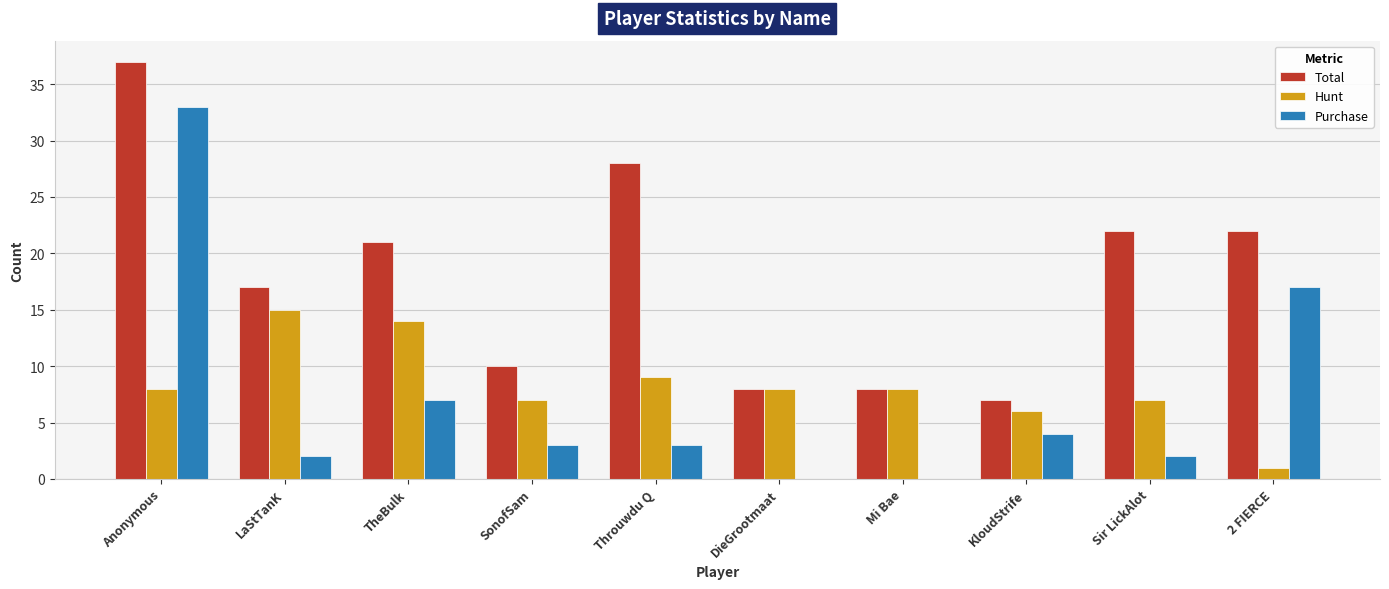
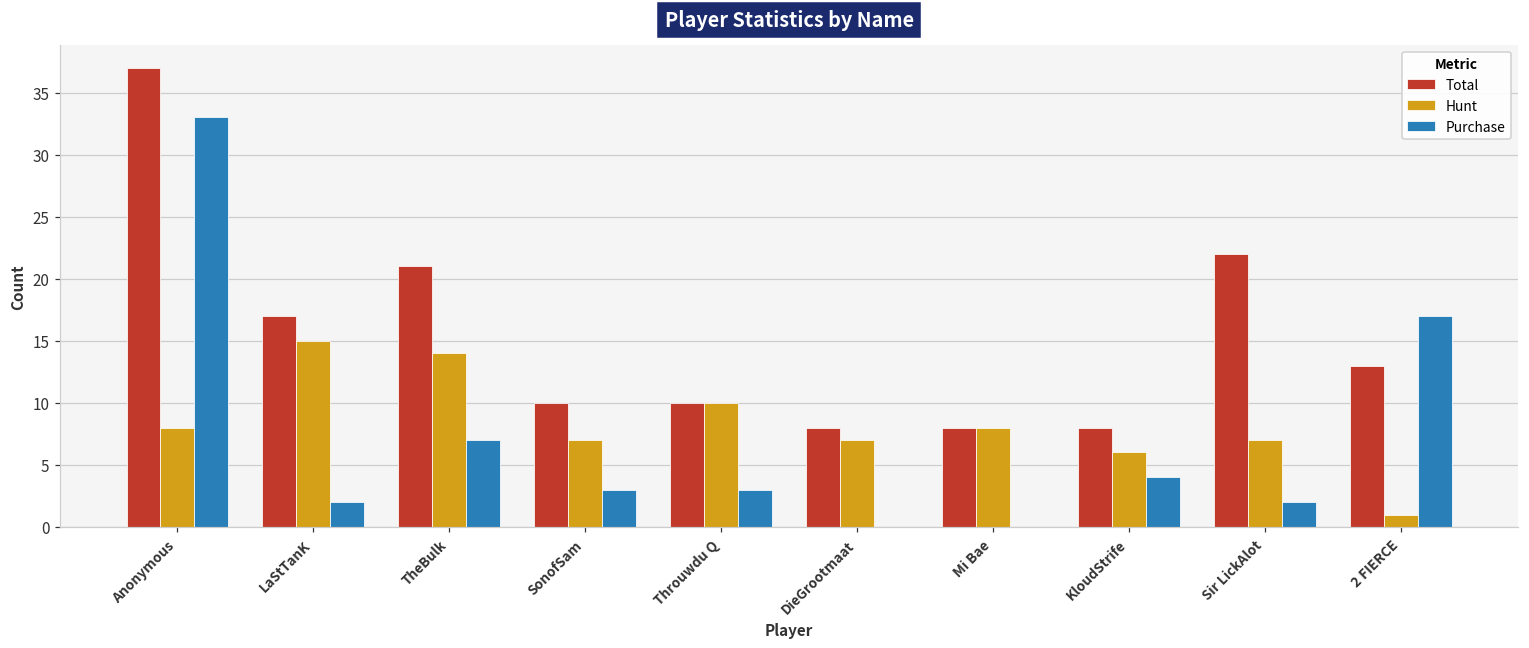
  {
    "Total": {
      "Anonymous": 37,
      "LaStTanK": 17,
      "TheBulk": 21,
      "SonofSam": 10,
-     "Throuwdu Q": 28,
+     "Throuwdu Q": 10,
      "DieGrootmaat": 8,
      "Mi Bae": 8,
-     "KloudStrife": 7,
+     "KloudStrife": 8,
      "Sir LickAlot": 22,
-     "2 FIERCE": 22
+     "2 FIERCE": 13
    },
    "Hunt": {
      "Anonymous": 8,
      "LaStTanK": 15,
      "TheBulk": 14,
      "SonofSam": 7,
-     "Throuwdu Q": 9,
-     "DieGrootmaat": 8,
+     "Throuwdu Q": 10,
+     "DieGrootmaat": 7,
      "Mi Bae": 8,
      "KloudStrife": 6,
      "Sir LickAlot": 7,
      "2 FIERCE": 1
    },
    "Purchase": {
      "Anonymous": 33,
      "LaStTanK": 2,
      "TheBulk": 7,
      "SonofSam": 3,
      "Throuwdu Q": 3,
      "DieGrootmaat": 0,
      "Mi Bae": 0,
      "KloudStrife": 4,
      "Sir LickAlot": 2,
      "2 FIERCE": 17
    }
  }
